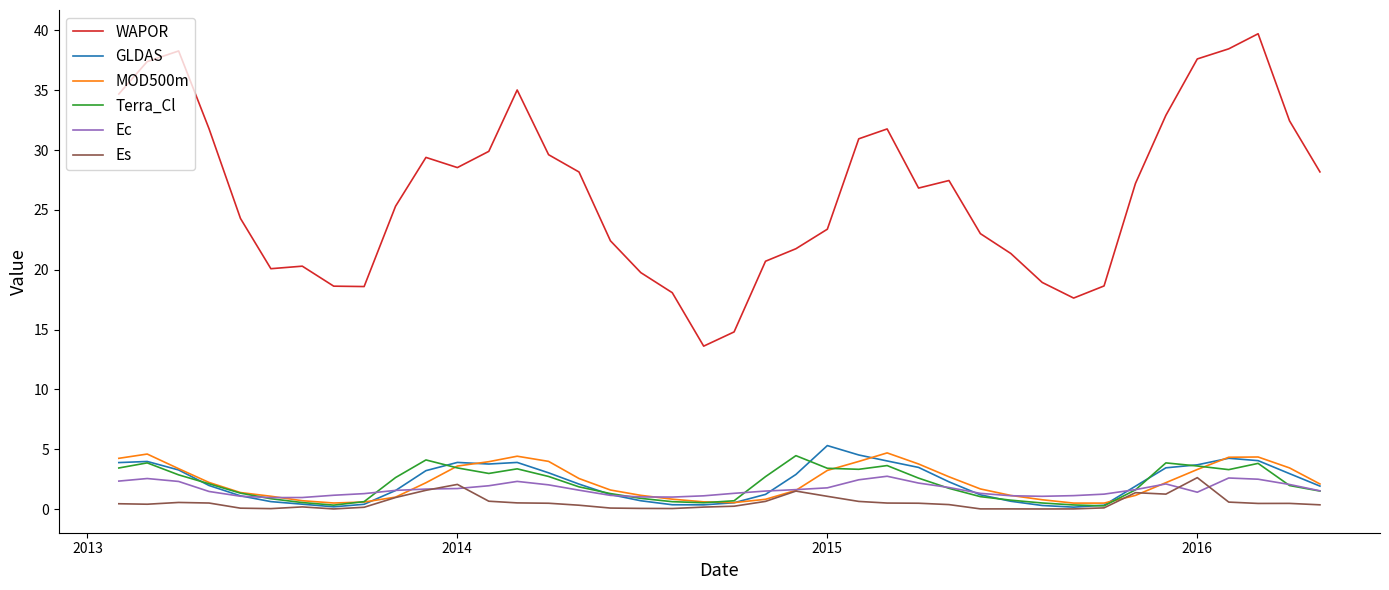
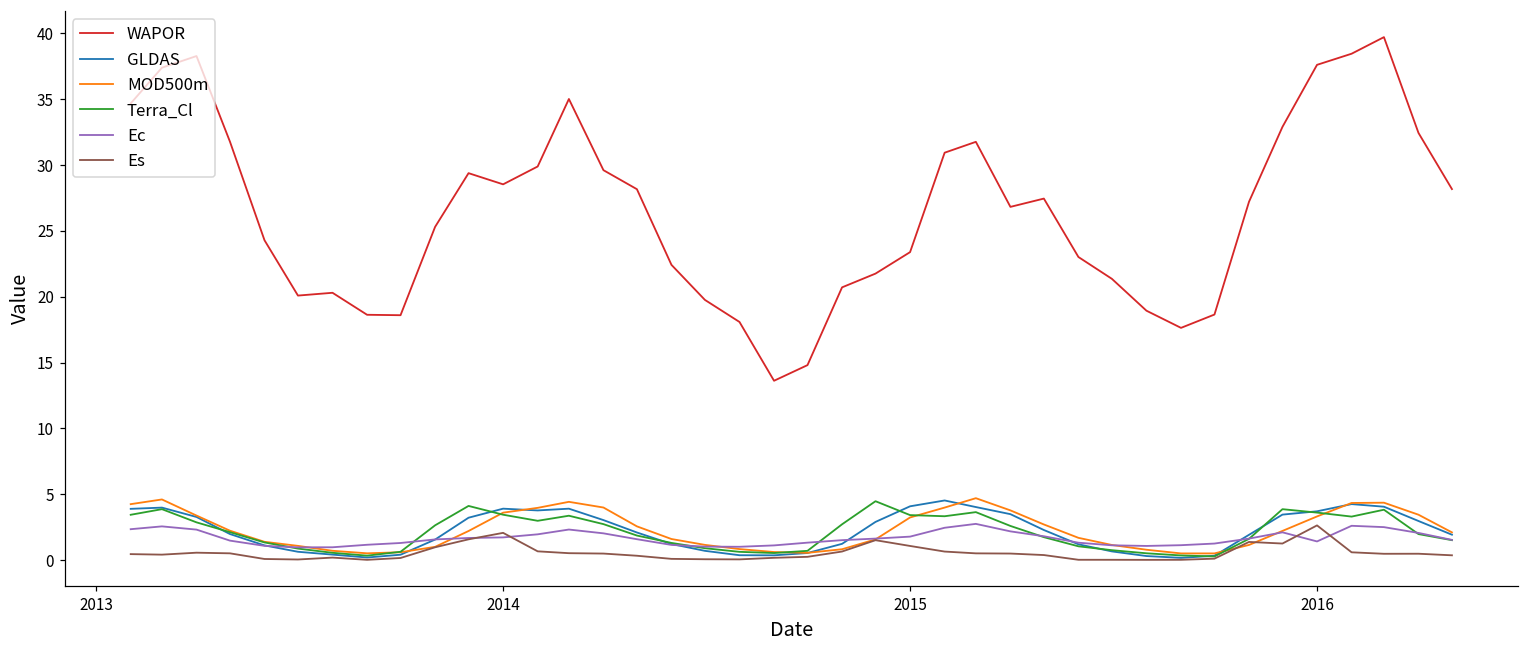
  {
    "WAPOR": {
      "2014": 28.5,
      "2015": 23.4,
      "2016": 37.6
    },
    "GLDAS": {
      "2014": 3.9,
-     "2015": 5.3
+     "2015": 4.1
    },
    "MOD500m": {
      "2016": 3.3
    },
    "Ec": {
      "2014": 1.7,
      "2015": 1.8,
      "2016": 1.4
    },
    "Es": {
      "2014": 2.1,
      "2015": 1.1,
      "2016": 2.6
    }
  }
